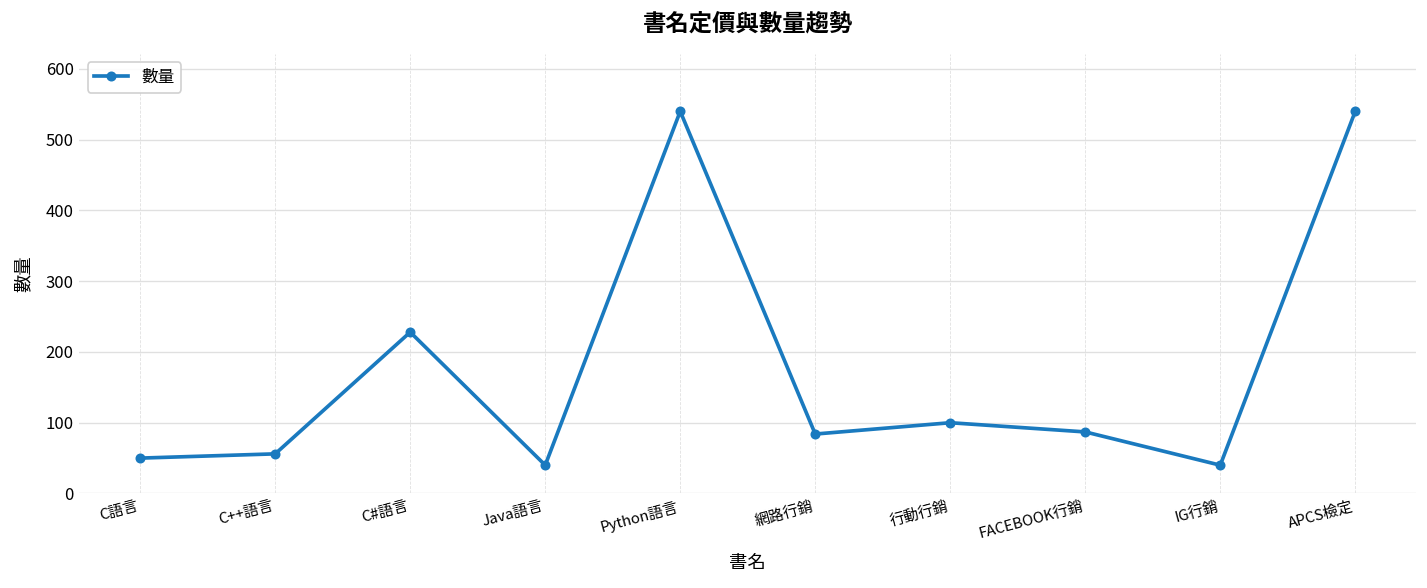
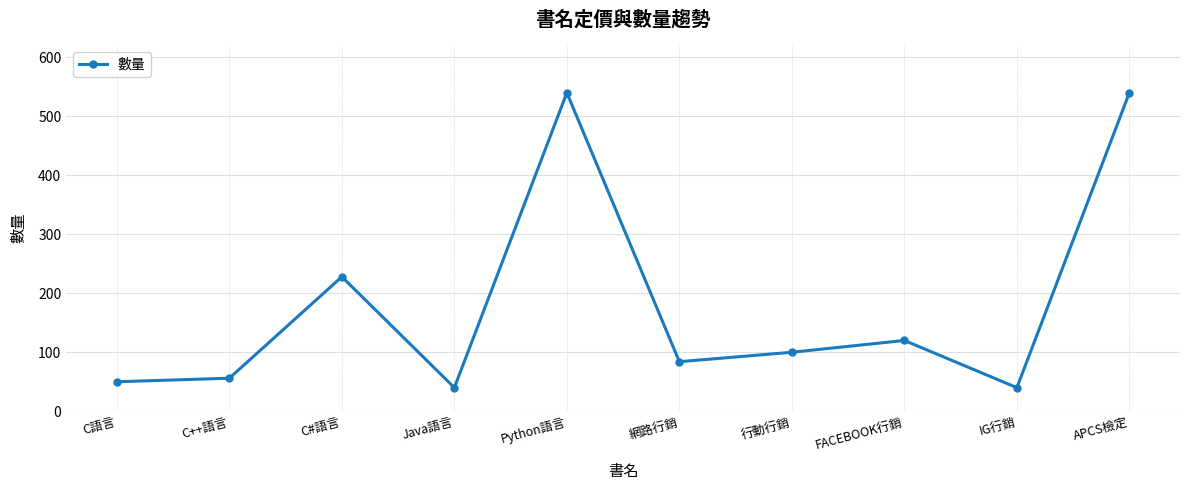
  {
    "C語言": 50,
    "C++語言": 60,
    "C#語言": 230,
    "Java語言": 40,
    "Python語言": 540,
    "網路行銷": 80,
    "行動行銷": 100,
-   "FACEBOOK行銷": 90,
+   "FACEBOOK行銷": 120,
    "IG行銷": 40,
    "APCS檢定": 540
  }
